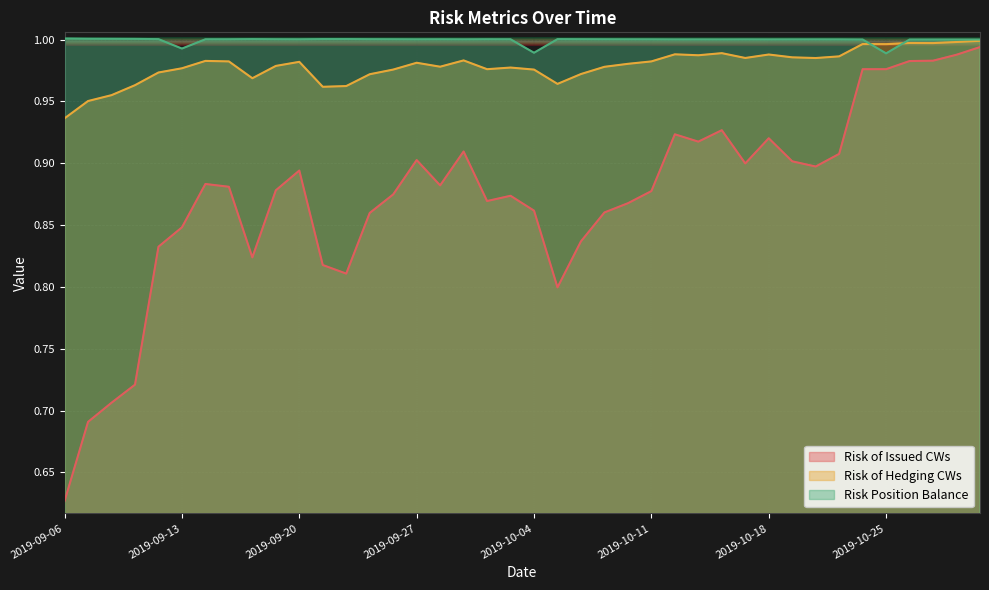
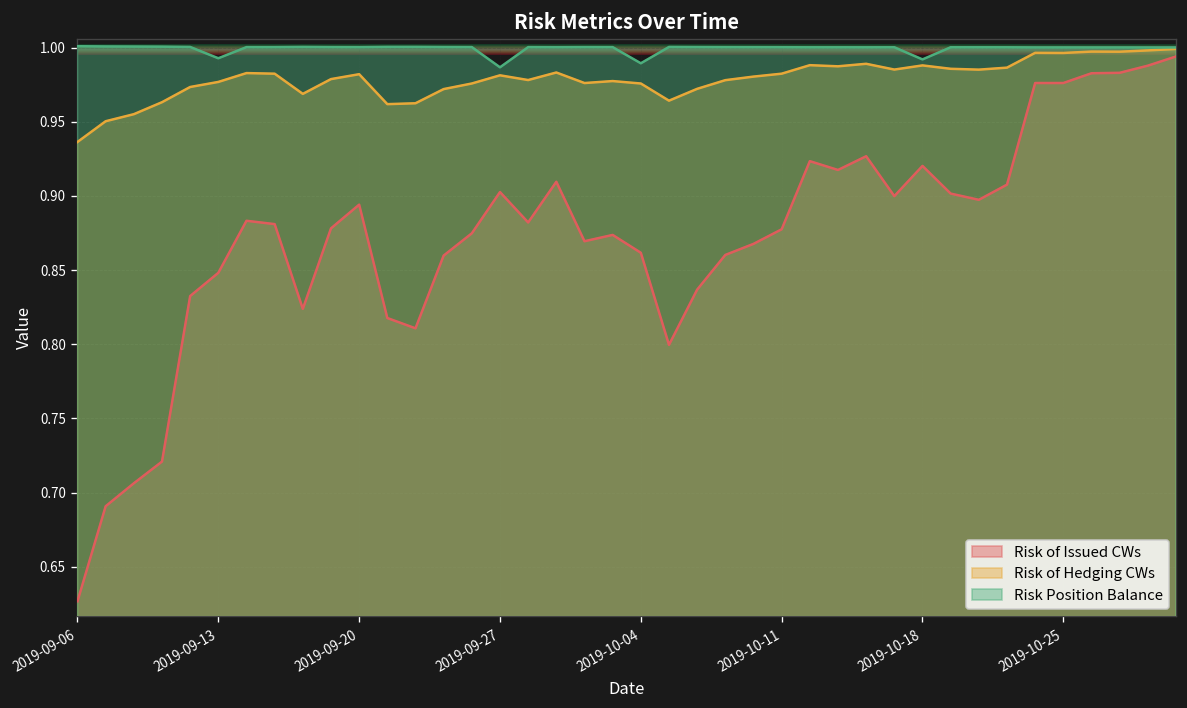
  {
    "Risk Position Balance": {
      "2019-09-06": 1.001,
      "2019-09-13": 0.993,
      "2019-09-20": 1.000,
-     "2019-09-27": 1.000,
+     "2019-09-27": 0.987,
      "2019-10-04": 0.989,
      "2019-10-11": 1.000,
-     "2019-10-18": 1.000,
-     "2019-10-25": 0.989
+     "2019-10-18": 0.992,
+     "2019-10-25": 1.000
    }
  }
